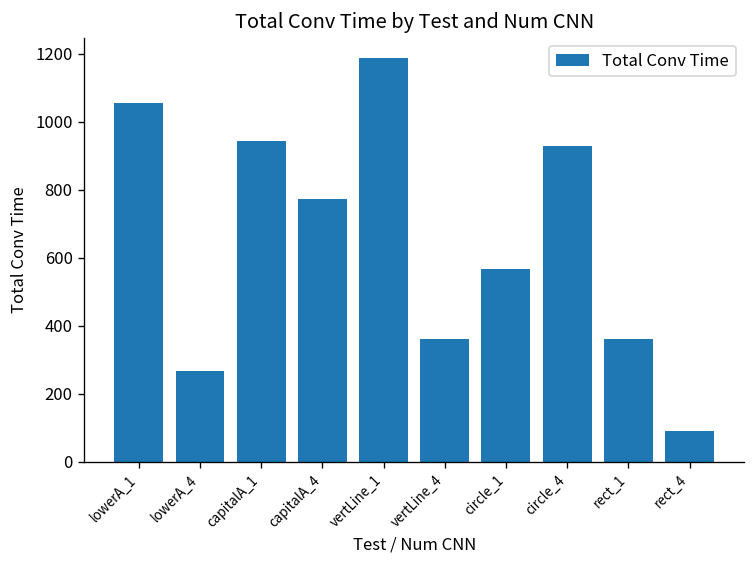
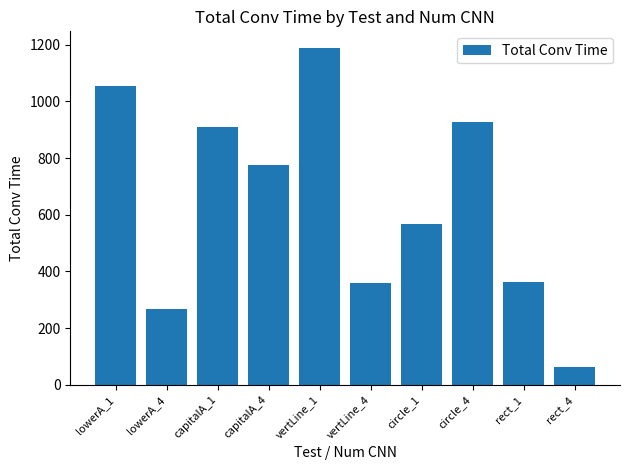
  {
    "lowerA_1": 1050,
    "lowerA_4": 270,
-   "capitalA_1": 940,
+   "capitalA_1": 910,
    "capitalA_4": 770,
    "vertLine_1": 1190,
    "vertLine_4": 360,
    "circle_1": 570,
    "circle_4": 930,
    "rect_1": 360,
-   "rect_4": 90
+   "rect_4": 60
  }
